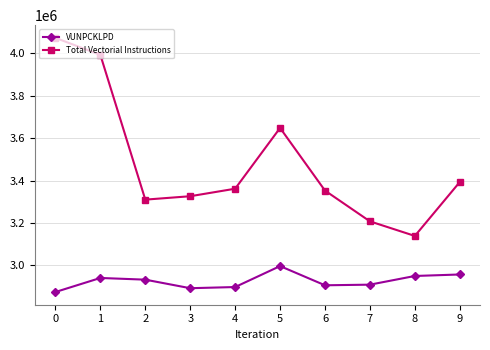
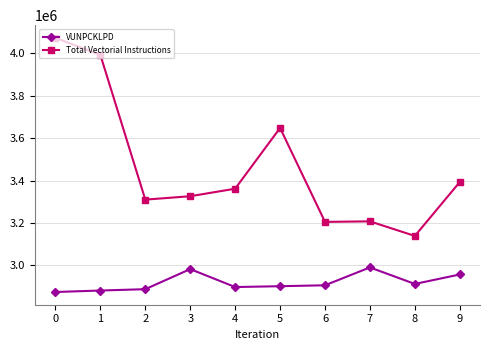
  {
    "VUNPCKLPD": {
      "0": 2870000,
-     "1": 2940000,
-     "2": 2930000,
-     "3": 2890000,
+     "1": 2880000,
+     "2": 2890000,
+     "3": 2980000,
      "4": 2900000,
-     "5": 3000000,
+     "5": 2900000,
      "6": 2910000,
-     "7": 2910000,
-     "8": 2950000,
+     "7": 2990000,
+     "8": 2910000,
      "9": 2960000
    },
    "Total Vectorial Instructions": {
      "2": 3310000,
      "3": 3330000,
      "4": 3360000,
      "5": 3650000,
-     "6": 3350000,
+     "6": 3210000,
      "7": 3210000,
      "8": 3140000,
      "9": 3390000
    }
  }
